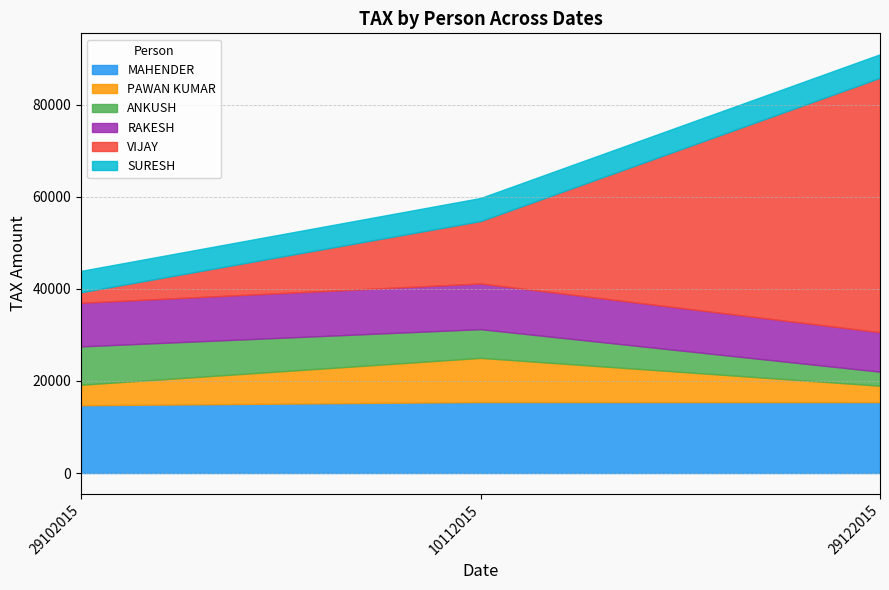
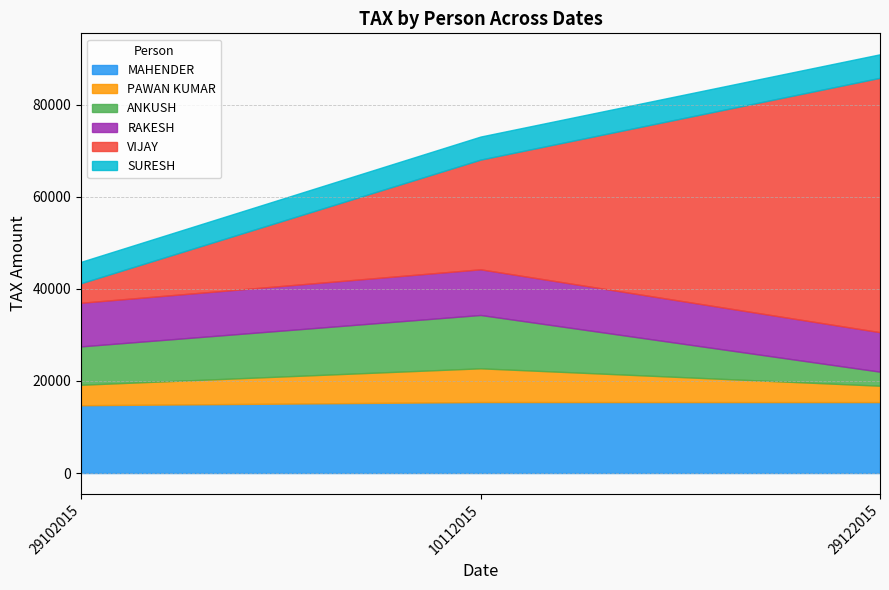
  {
    "PAWAN KUMAR": {
      "29102015": 4000,
-     "10112015": 10000,
+     "10112015": 7000,
      "29122015": 4000
    },
    "ANKUSH": {
      "29102015": 8000,
-     "10112015": 6000,
+     "10112015": 12000,
      "29122015": 3000
    },
    "RAKESH": {
      "29102015": 9000,
      "10112015": 10000,
      "29122015": 9000
    },
    "VIJAY": {
-     "29102015": 2000,
-     "10112015": 14000,
+     "29102015": 4000,
+     "10112015": 24000,
      "29122015": 55000
    }
  }
